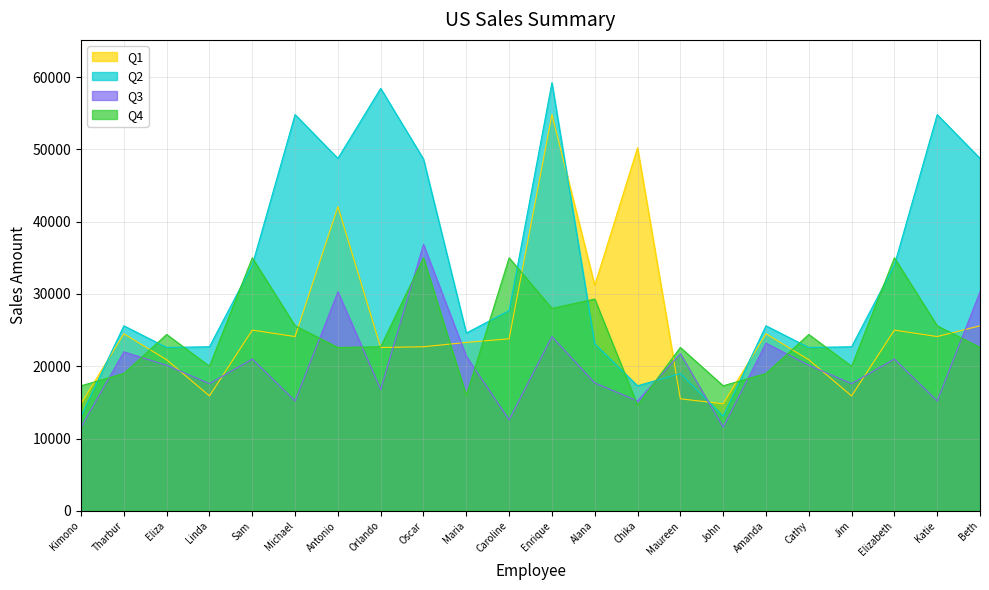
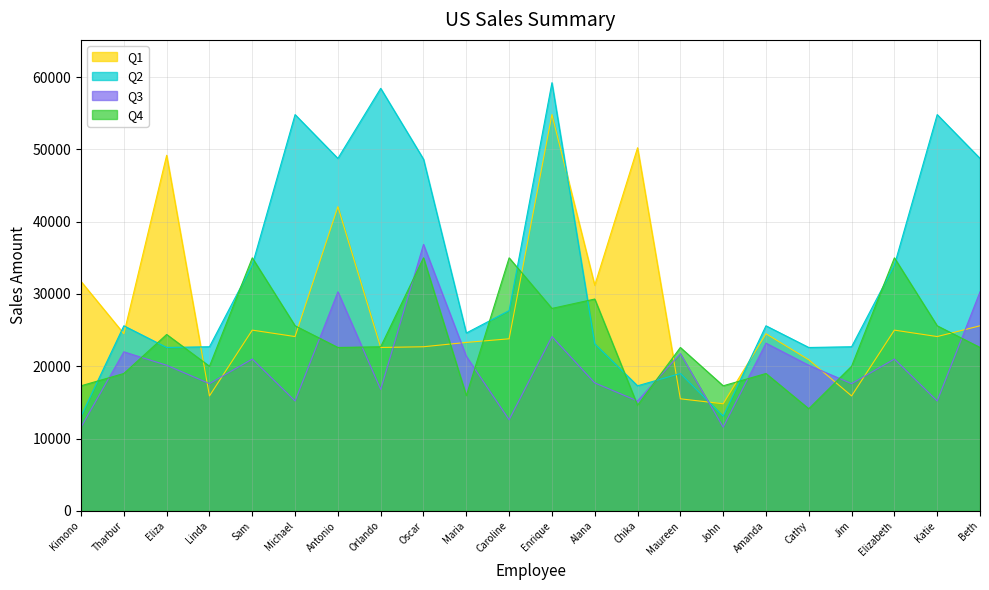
  {
    "Q1": {
-     "Kimono": 15000,
+     "Kimono": 32000,
      "Tharbur": 25000,
-     "Eliza": 21000,
+     "Eliza": 49000,
      "Linda": 16000,
      "Sam": 25000,
      "Michael": 24000,
      "Antonio": 42000,
      "Oscar": 23000,
      "Maria": 23000,
      "Caroline": 24000,
      "Enrique": 55000,
      "Alana": 31000,
      "Chika": 50000,
      "Maureen": 16000,
      "John": 15000,
      "Amanda": 25000,
      "Cathy": 21000,
      "Jim": 16000,
      "Elizabeth": 25000,
      "Katie": 24000,
      "Beth": 26000
    },
    "Q2": {
      "Kimono": 13000,
      "Tharbur": 26000,
      "Eliza": 23000,
      "Linda": 23000,
      "Sam": 34000,
      "Michael": 55000,
      "Antonio": 49000,
      "Orlando": 58000,
      "Oscar": 49000,
      "Maria": 25000,
      "Caroline": 28000,
      "Enrique": 59000,
      "Alana": 23000,
      "Chika": 17000,
      "Maureen": 19000,
      "John": 13000,
      "Amanda": 26000,
      "Cathy": 23000,
      "Jim": 23000,
      "Elizabeth": 34000,
      "Katie": 55000,
      "Beth": 49000
    },
    "Q3": {
      "Kimono": 12000,
      "Tharbur": 22000,
      "Eliza": 20000,
      "Linda": 18000,
      "Sam": 21000,
      "Michael": 15000,
      "Antonio": 30000,
      "Orlando": 17000,
      "Oscar": 37000,
      "Maria": 21000,
      "Caroline": 13000,
      "Enrique": 24000,
      "Alana": 18000,
      "Chika": 15000,
      "Maureen": 22000,
      "John": 12000,
      "Amanda": 23000,
      "Cathy": 20000,
      "Jim": 18000,
      "Elizabeth": 21000,
      "Katie": 15000,
      "Beth": 30000
    },
    "Q4": {
      "Kimono": 17000,
      "Tharbur": 19000,
      "Eliza": 24000,
      "Linda": 20000,
      "Sam": 35000,
      "Michael": 26000,
      "Antonio": 23000,
      "Oscar": 35000,
      "Maria": 16000,
      "Caroline": 35000,
      "Enrique": 28000,
      "Alana": 29000,
      "Chika": 15000,
      "Maureen": 23000,
      "John": 17000,
      "Amanda": 19000,
-     "Cathy": 24000,
+     "Cathy": 14000,
      "Jim": 20000,
      "Elizabeth": 35000,
      "Katie": 26000,
      "Beth": 23000
    }
  }
